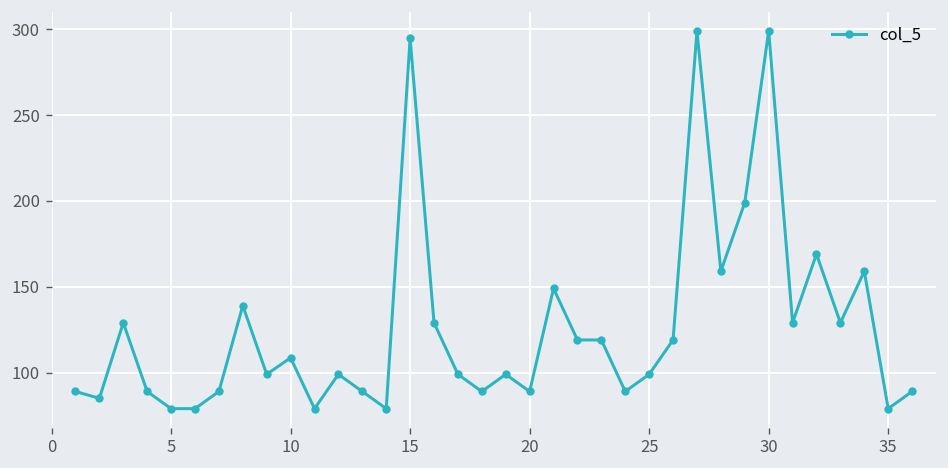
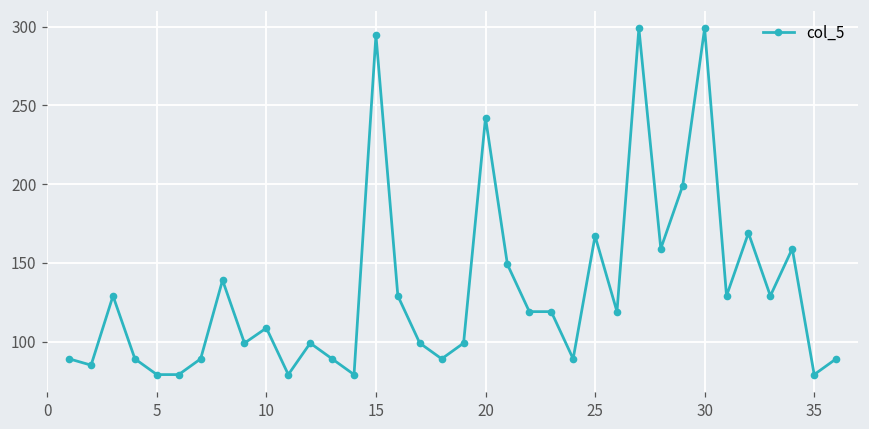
  {
    "5": 79,
    "10": 109,
    "15": 295,
-   "20": 89,
-   "25": 99,
+   "20": 242,
+   "25": 167,
    "30": 299,
    "35": 79
  }
